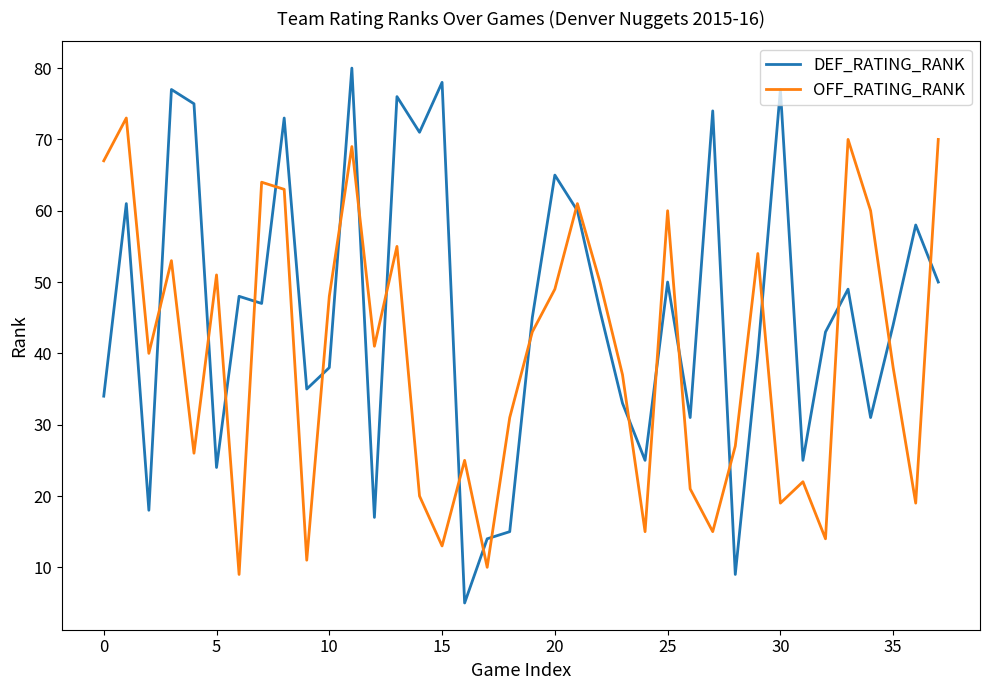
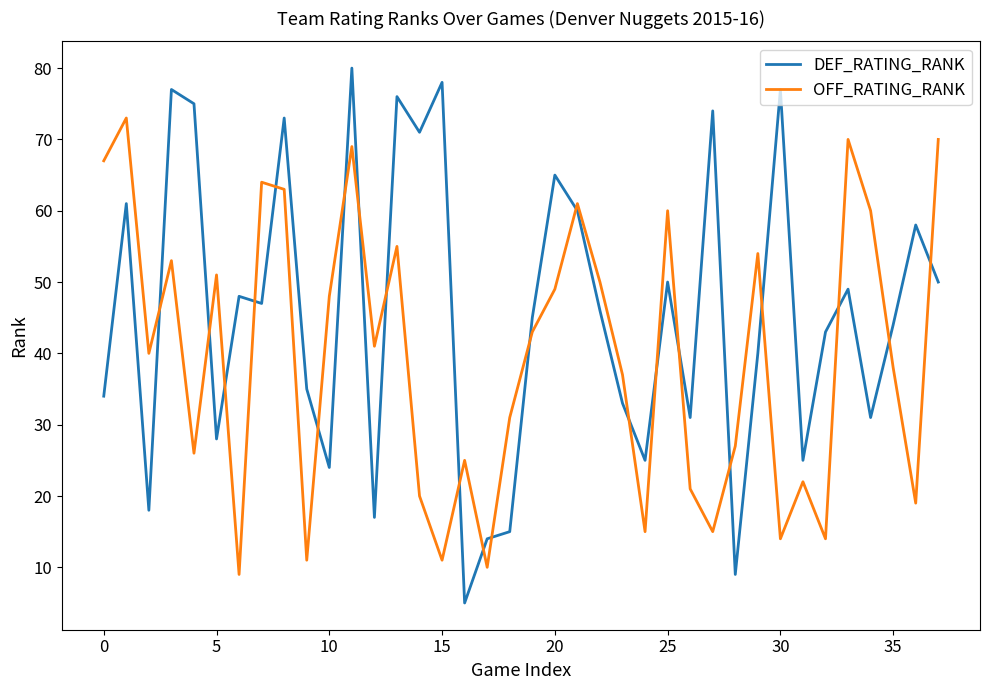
  {
    "DEF_RATING_RANK": {
      "0": 34,
-     "5": 24,
-     "10": 38,
+     "5": 28,
+     "10": 24,
      "15": 78,
      "20": 65,
      "25": 50,
      "35": 44
    },
    "OFF_RATING_RANK": {
      "0": 67,
      "5": 51,
      "10": 48,
-     "15": 13,
+     "15": 11,
      "20": 49,
      "25": 60,
-     "30": 19,
+     "30": 14,
      "35": 38
    }
  }
